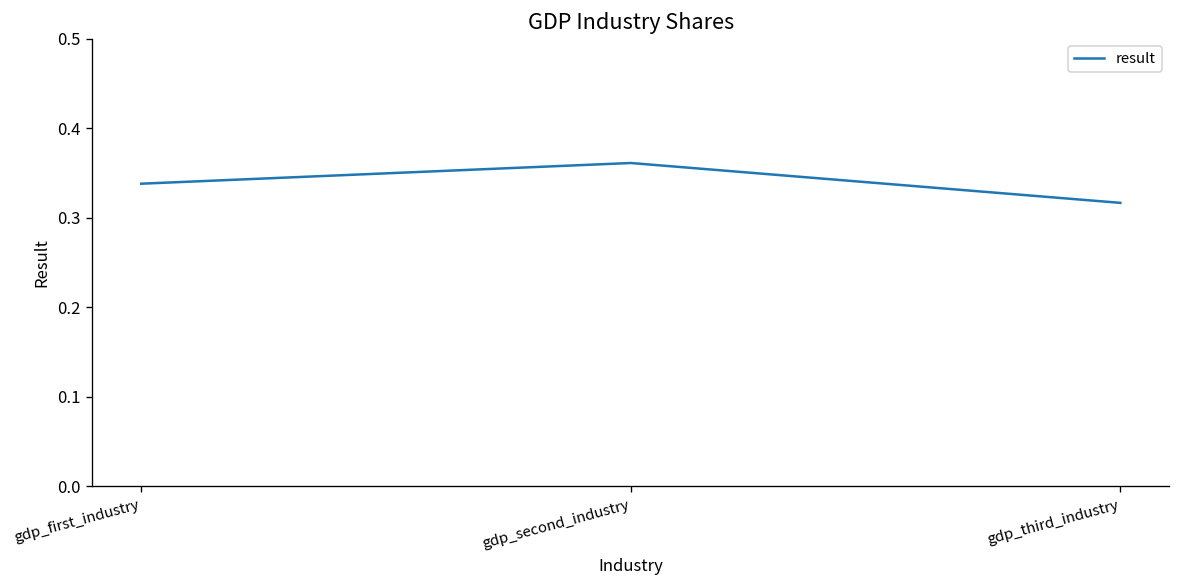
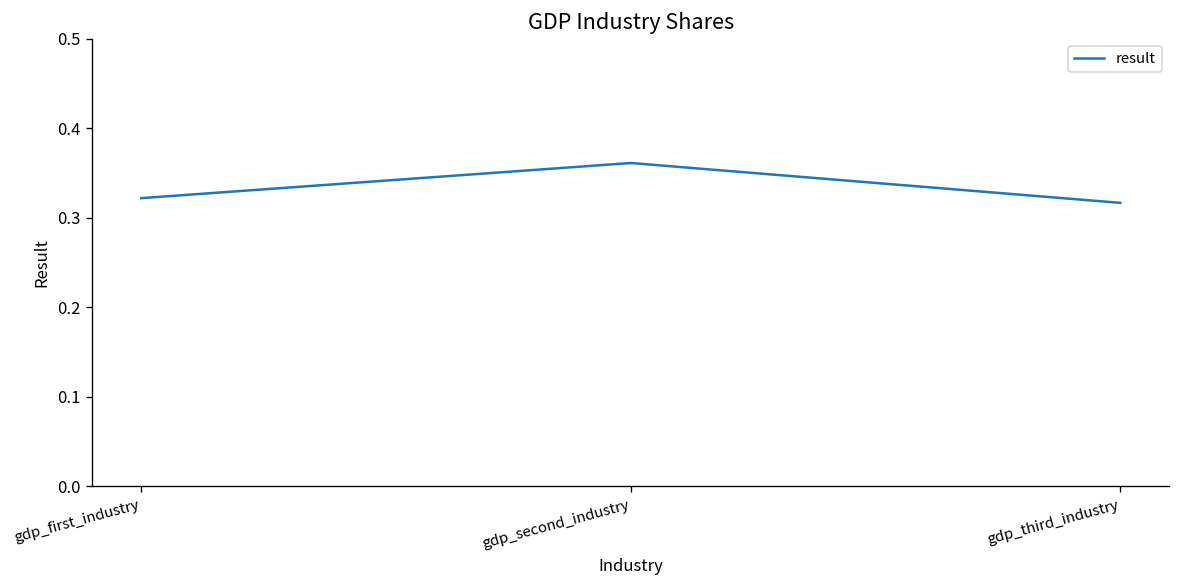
  {
-   "gdp_first_industry": 0.34,
+   "gdp_first_industry": 0.32,
    "gdp_second_industry": 0.36,
    "gdp_third_industry": 0.32
  }
